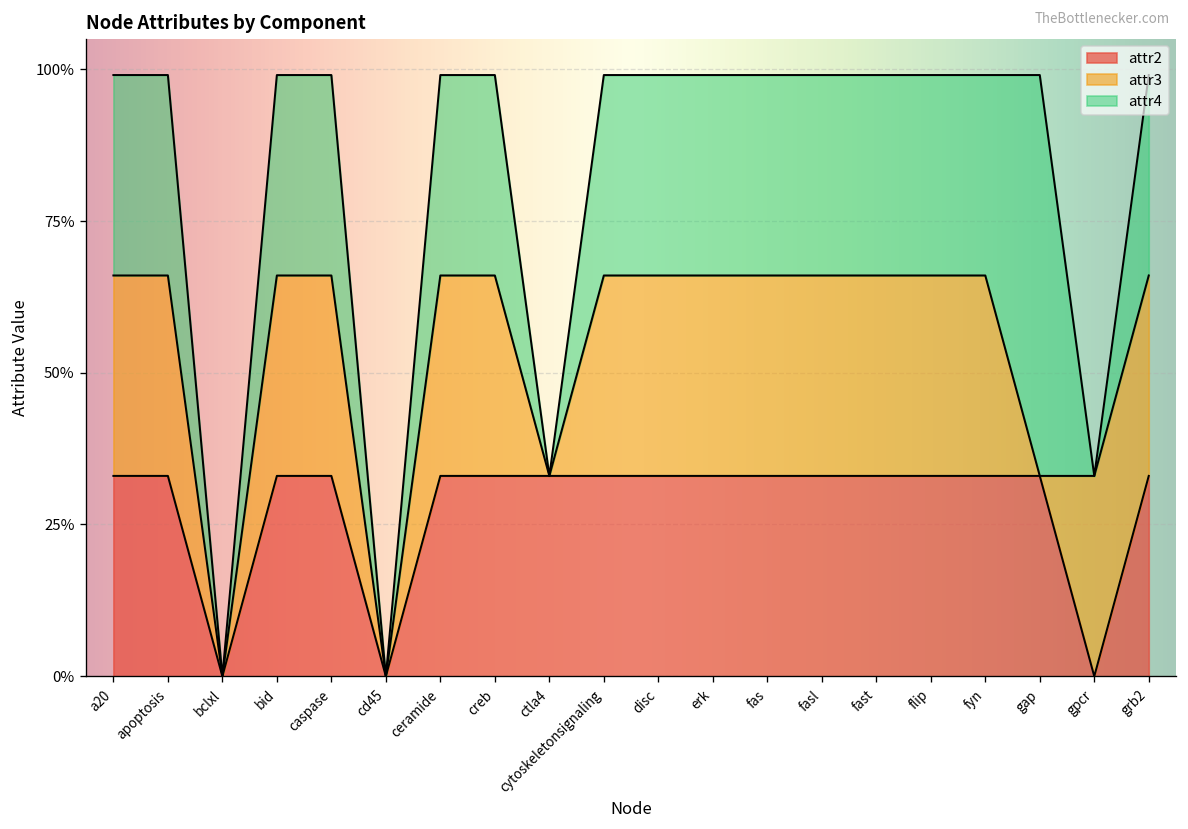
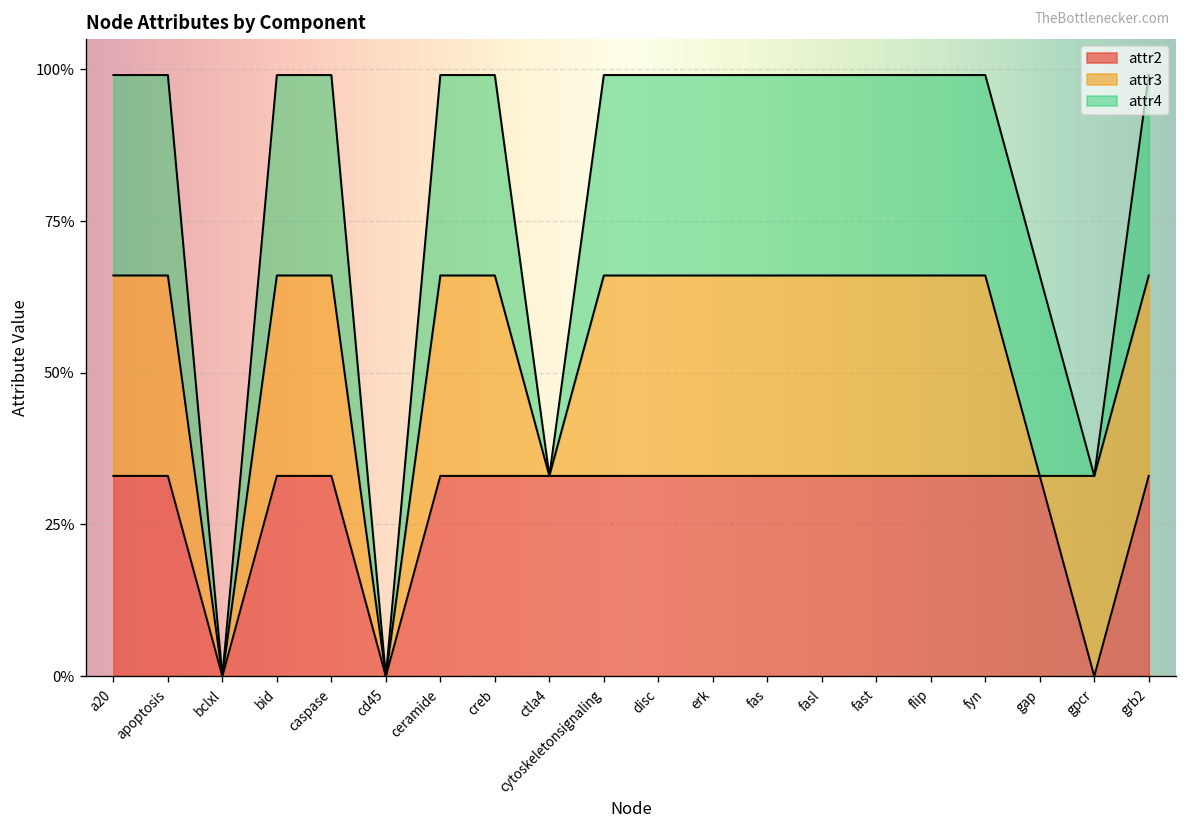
  {
    "attr2": {
      "a20": "33%",
      "apoptosis": "33%",
      "bid": "33%",
      "caspase": "33%",
      "ceramide": "33%",
      "creb": "33%",
      "cytoskeletonsignaling": "33%",
      "disc": "33%",
      "erk": "33%",
      "fas": "33%",
      "fasl": "33%",
      "fast": "33%",
      "flip": "33%",
      "fyn": "33%",
      "gpcr": "0%",
      "grb2": "33%"
    },
    "attr3": {
      "a20": "33%",
      "apoptosis": "33%",
      "bid": "33%",
      "caspase": "33%",
      "ceramide": "33%",
      "creb": "33%",
      "cytoskeletonsignaling": "33%",
      "disc": "33%",
      "erk": "33%",
      "fas": "33%",
      "fasl": "33%",
      "fast": "33%",
      "flip": "33%",
      "fyn": "33%",
      "grb2": "33%"
    },
    "attr4": {
      "a20": "33%",
      "apoptosis": "33%",
      "bid": "33%",
      "caspase": "33%",
      "ceramide": "33%",
      "creb": "33%",
      "cytoskeletonsignaling": "33%",
      "disc": "33%",
      "erk": "33%",
      "fas": "33%",
      "fasl": "33%",
      "fast": "33%",
      "flip": "33%",
      "fyn": "33%",
-     "gap": "66%"
+     "gap": "33%"
    }
  }
